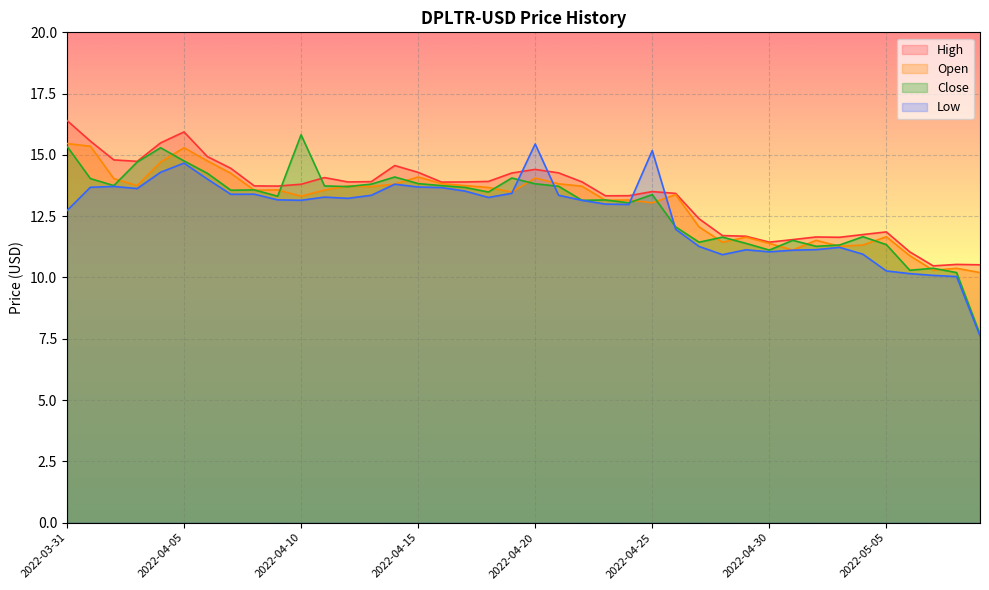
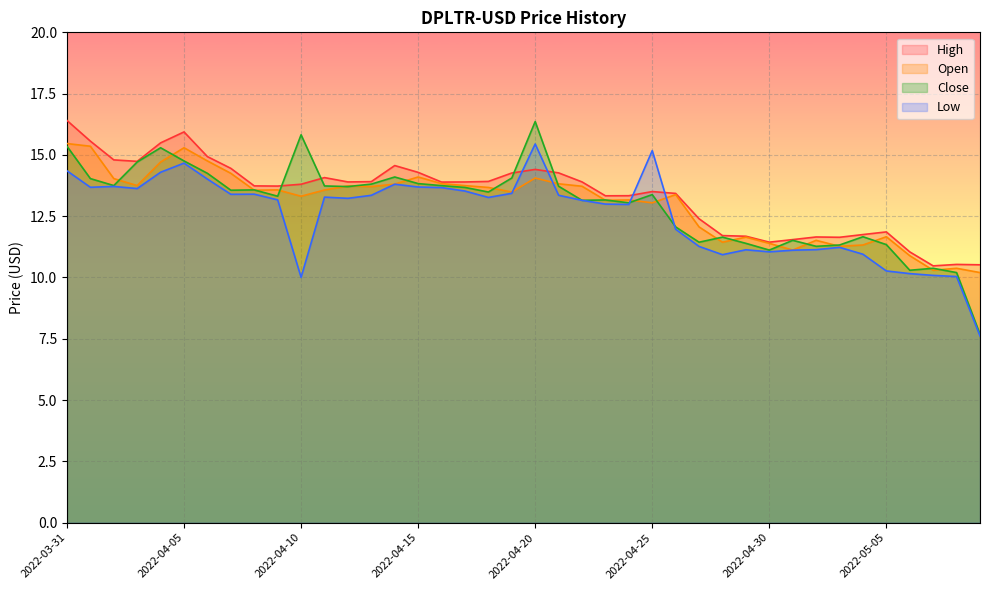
  {
    "Close": {
      "2022-03-31": 15.4,
      "2022-04-10": 15.8,
      "2022-04-15": 13.8,
-     "2022-04-20": 13.8,
+     "2022-04-20": 16.4,
      "2022-04-25": 13.4,
      "2022-05-05": 11.3
    },
    "Low": {
-     "2022-03-31": 12.7,
-     "2022-04-10": 13.1,
+     "2022-03-31": 14.4,
+     "2022-04-10": 10.0,
      "2022-04-15": 13.7,
      "2022-04-20": 15.4,
      "2022-04-25": 15.2,
      "2022-05-05": 10.3
    }
  }
